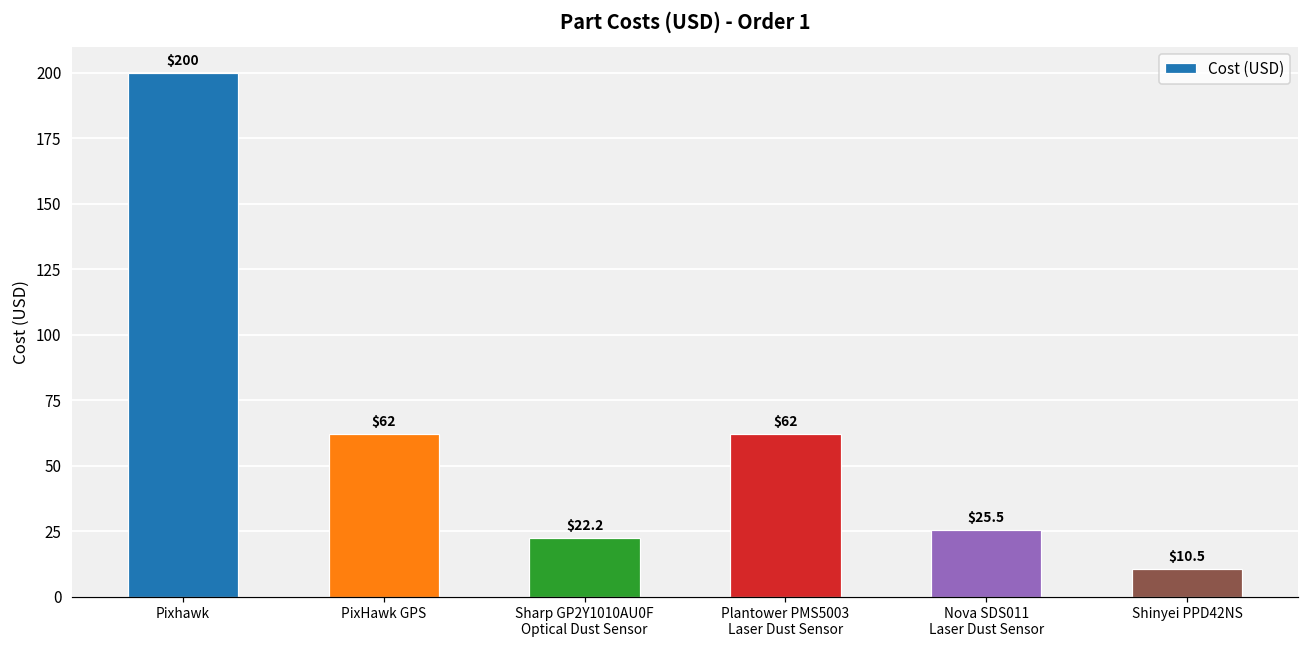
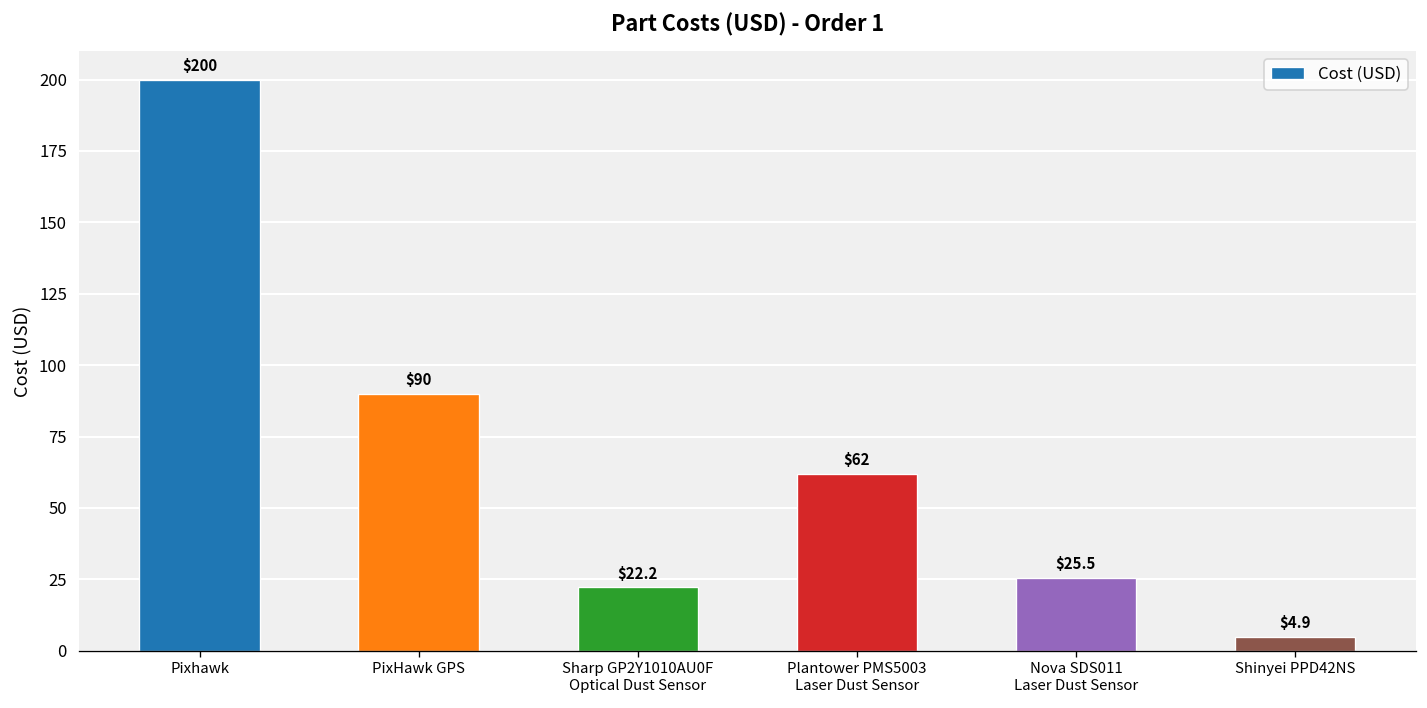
  {
    "Pixhawk": "$200",
-   "PixHawk GPS": "$62",
+   "PixHawk GPS": "$90",
    "Sharp GP2Y1010AU0F Optical Dust Sensor": "$22.2",
    "Plantower PMS5003 Laser Dust Sensor": "$62",
    "Nova SDS011 Laser Dust Sensor": "$25.5",
-   "Shinyei PPD42NS": "$10.5"
+   "Shinyei PPD42NS": "$4.9"
  }
